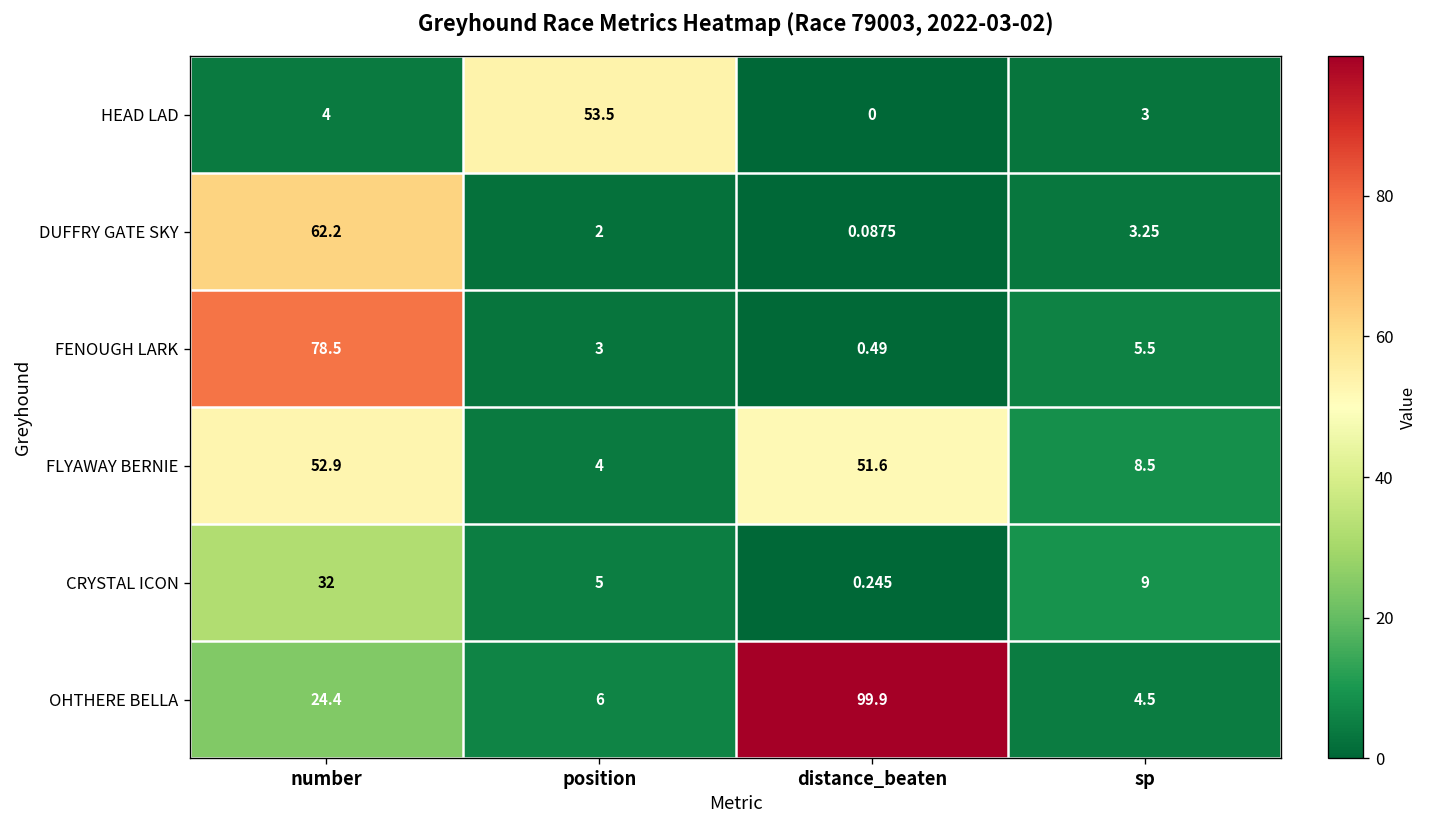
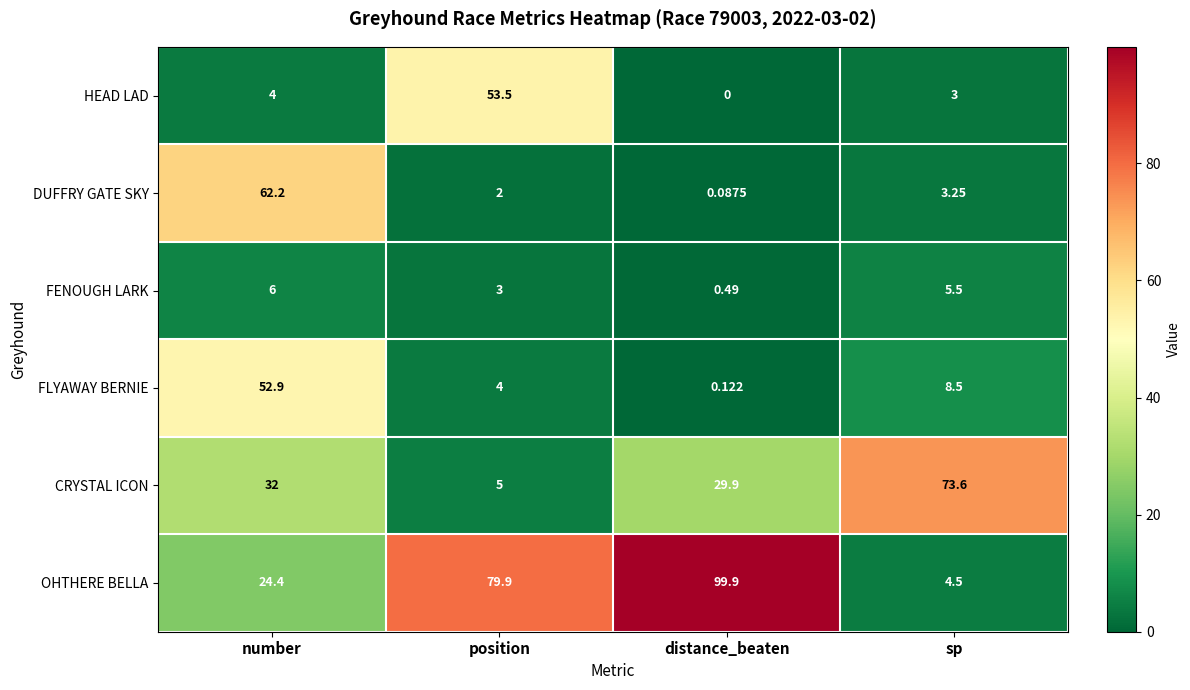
  {
    "HEAD LAD": {
      "number": 4,
      "position": 53.5,
      "distance_beaten": 0,
      "sp": 3
    },
    "DUFFRY GATE SKY": {
      "number": 62.2,
      "position": 2,
      "distance_beaten": 0.0875,
      "sp": 3.25
    },
    "FENOUGH LARK": {
-     "number": 78.5,
+     "number": 6,
      "position": 3,
      "distance_beaten": 0.49,
      "sp": 5.5
    },
    "FLYAWAY BERNIE": {
      "number": 52.9,
      "position": 4,
-     "distance_beaten": 51.6,
+     "distance_beaten": 0.122,
      "sp": 8.5
    },
    "CRYSTAL ICON": {
      "number": 32,
      "position": 5,
-     "distance_beaten": 0.245,
-     "sp": 9
+     "distance_beaten": 29.9,
+     "sp": 73.6
    },
    "OHTHERE BELLA": {
      "number": 24.4,
-     "position": 6,
+     "position": 79.9,
      "distance_beaten": 99.9,
      "sp": 4.5
    }
  }
